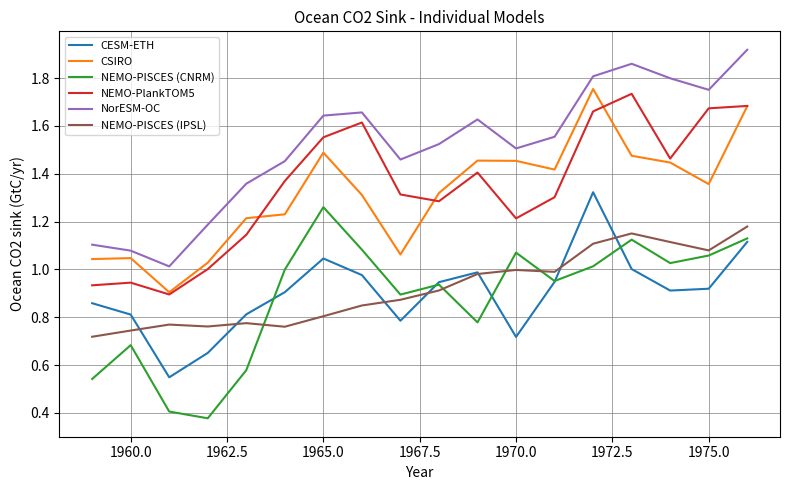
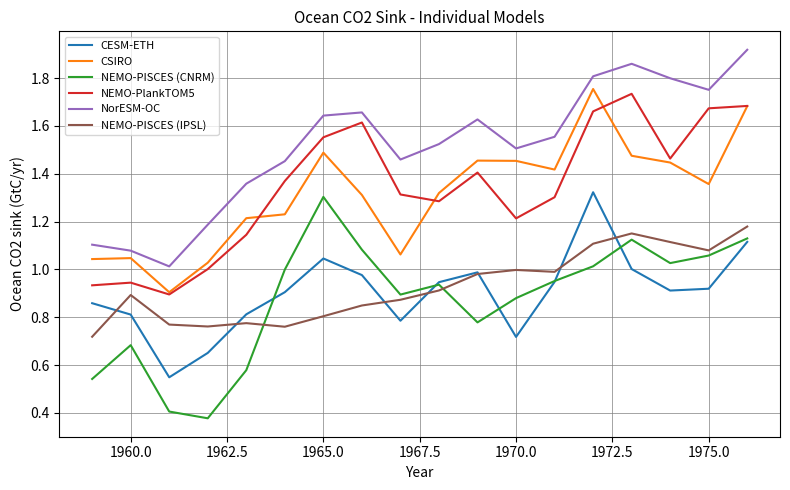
  {
    "CESM-ETH": {
      "1960.0": 0.81,
      "1965.0": 1.05,
      "1970.0": 0.72,
      "1975.0": 0.92
    },
    "CSIRO": {
      "1960.0": 1.05,
      "1965.0": 1.49,
      "1970.0": 1.45,
      "1975.0": 1.36
    },
    "NEMO-PISCES (CNRM)": {
      "1960.0": 0.68,
-     "1965.0": 1.26,
-     "1970.0": 1.07,
+     "1965.0": 1.30,
+     "1970.0": 0.88,
      "1975.0": 1.06
    },
    "NEMO-PlankTOM5": {
      "1960.0": 0.94,
      "1965.0": 1.55,
      "1970.0": 1.21,
      "1975.0": 1.67
    },
    "NorESM-OC": {
      "1960.0": 1.08,
      "1965.0": 1.64,
      "1970.0": 1.51,
      "1975.0": 1.75
    },
    "NEMO-PISCES (IPSL)": {
-     "1960.0": 0.74,
+     "1960.0": 0.89,
      "1965.0": 0.80,
      "1970.0": 1.00,
      "1975.0": 1.08
    }
  }
